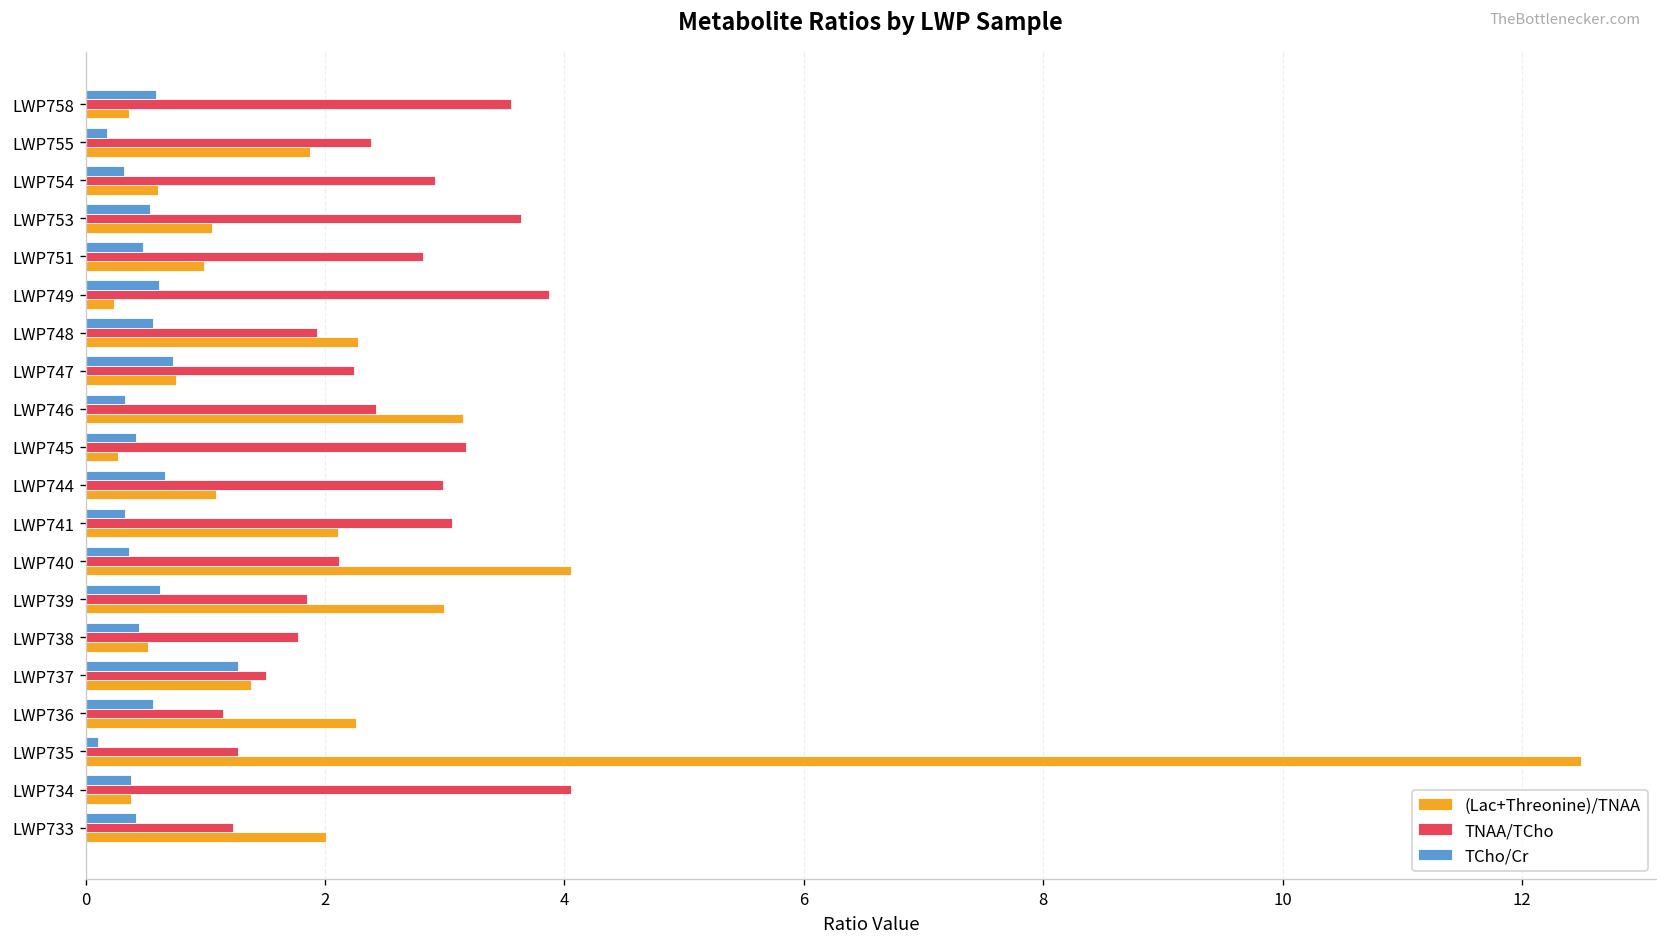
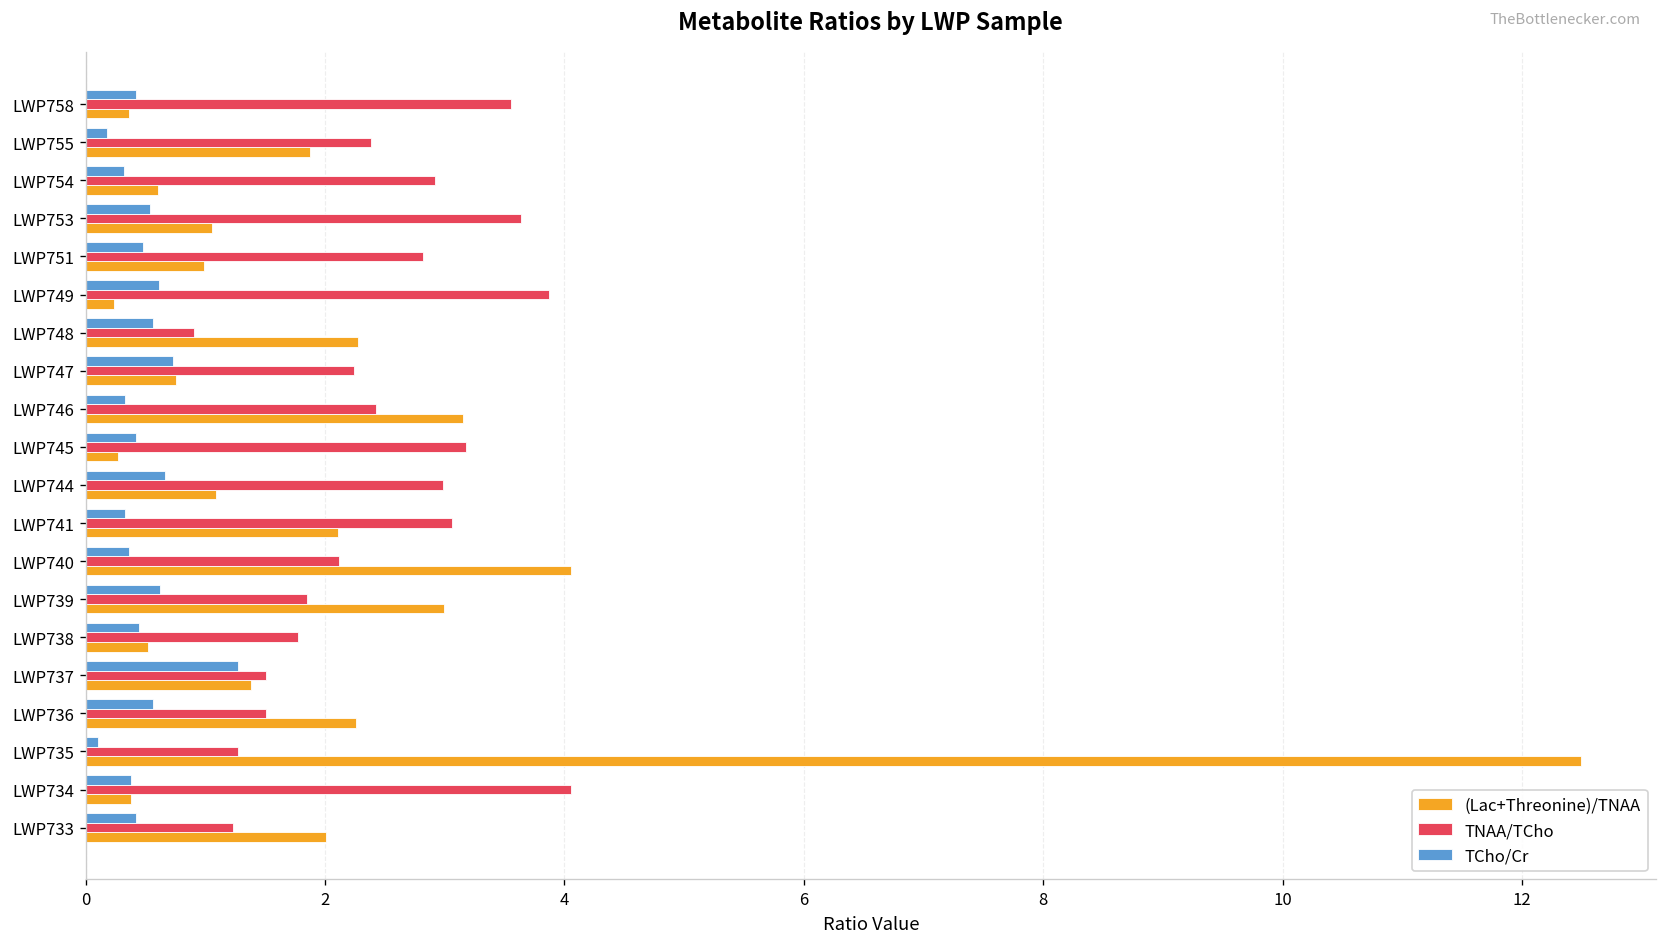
  {
    "(Lac+Threonine)/TNAA": {
      "LWP758": 0.4,
      "LWP755": 1.9,
      "LWP754": 0.6,
      "LWP753": 1.1,
      "LWP751": 1.0,
      "LWP749": 0.2,
      "LWP748": 2.3,
      "LWP747": 0.8,
      "LWP746": 3.2,
      "LWP745": 0.3,
      "LWP744": 1.1,
      "LWP741": 2.1,
      "LWP740": 4.1,
      "LWP739": 3.0,
      "LWP738": 0.5,
      "LWP737": 1.4,
      "LWP736": 2.3,
      "LWP735": 12.5,
      "LWP734": 0.4,
      "LWP733": 2.0
    },
    "TNAA/TCho": {
      "LWP758": 3.6,
      "LWP755": 2.4,
      "LWP754": 2.9,
      "LWP753": 3.6,
      "LWP751": 2.8,
      "LWP749": 3.9,
-     "LWP748": 1.9,
+     "LWP748": 0.9,
      "LWP747": 2.2,
      "LWP746": 2.4,
      "LWP745": 3.2,
      "LWP744": 3.0,
      "LWP741": 3.1,
      "LWP740": 2.1,
      "LWP739": 1.9,
      "LWP738": 1.8,
      "LWP737": 1.5,
-     "LWP736": 1.2,
+     "LWP736": 1.5,
      "LWP735": 1.3,
      "LWP734": 4.1,
      "LWP733": 1.2
    },
    "TCho/Cr": {
-     "LWP758": 0.6,
+     "LWP758": 0.4,
      "LWP755": 0.2,
      "LWP754": 0.3,
      "LWP753": 0.5,
      "LWP751": 0.5,
      "LWP749": 0.6,
      "LWP748": 0.6,
      "LWP747": 0.7,
      "LWP746": 0.3,
      "LWP745": 0.4,
      "LWP744": 0.7,
      "LWP741": 0.3,
      "LWP740": 0.4,
      "LWP739": 0.6,
      "LWP738": 0.4,
      "LWP737": 1.3,
      "LWP736": 0.6,
      "LWP735": 0.1,
      "LWP734": 0.4,
      "LWP733": 0.4
    }
  }
